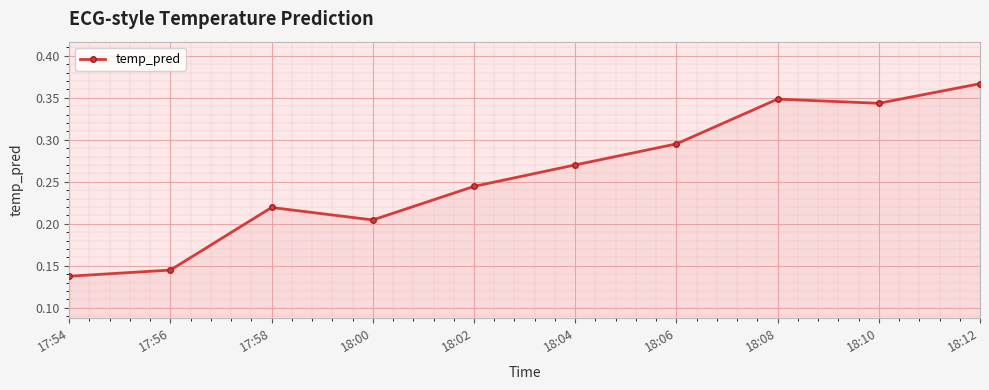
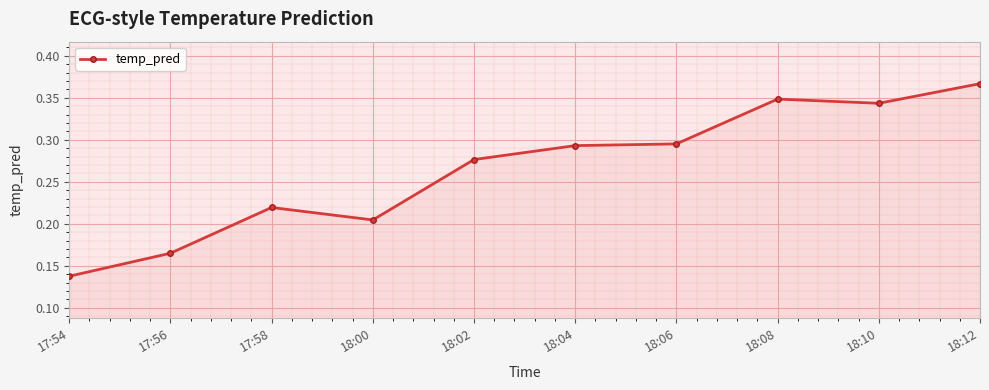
  {
    "17:54": 0.14,
-   "17:56": 0.14,
+   "17:56": 0.17,
    "17:58": 0.22,
    "18:00": 0.20,
-   "18:02": 0.24,
-   "18:04": 0.27,
+   "18:02": 0.28,
+   "18:04": 0.29,
    "18:06": 0.30,
    "18:08": 0.35,
    "18:10": 0.34,
    "18:12": 0.37
  }
